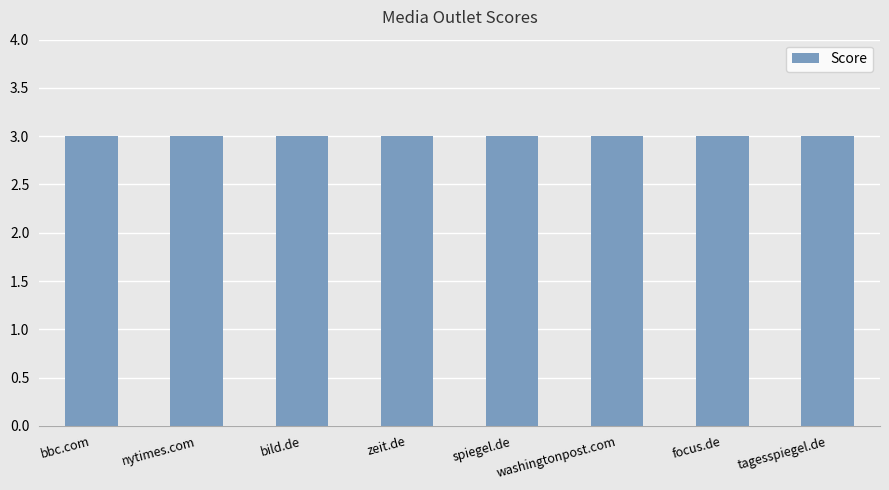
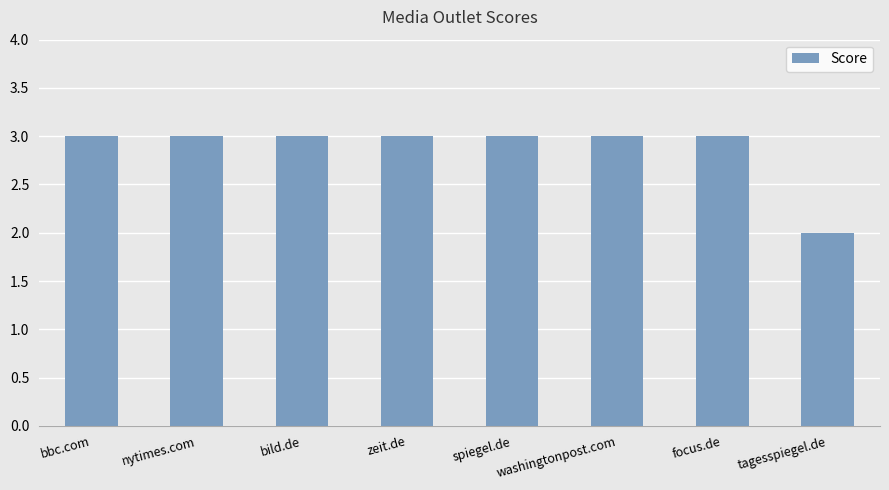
  {
    "bbc.com": 3,
    "nytimes.com": 3,
    "bild.de": 3,
    "zeit.de": 3,
    "spiegel.de": 3,
    "washingtonpost.com": 3,
    "focus.de": 3,
-   "tagesspiegel.de": 3
+   "tagesspiegel.de": 2
  }
